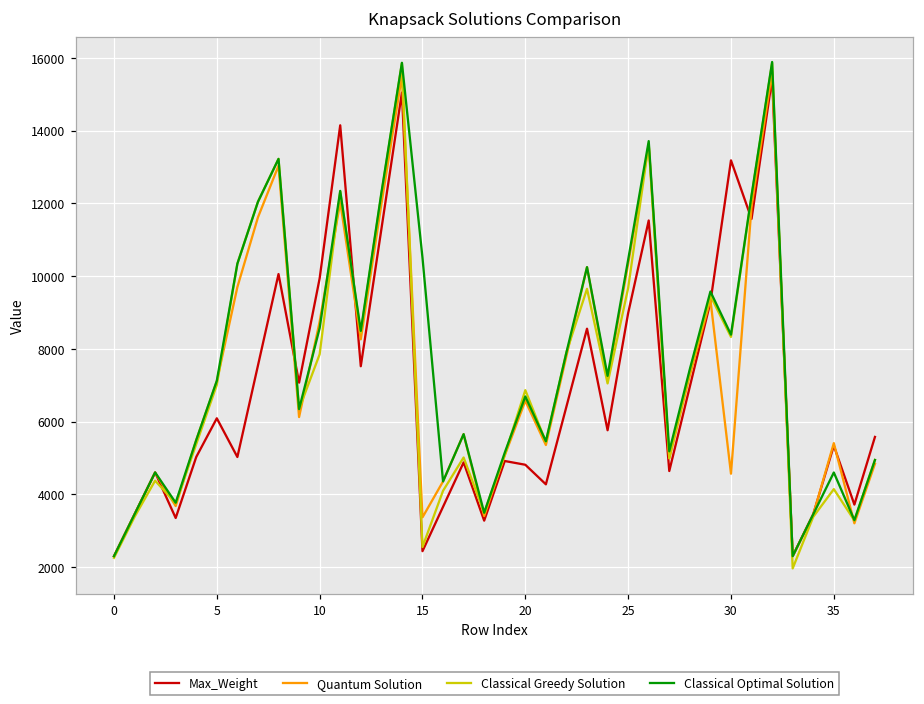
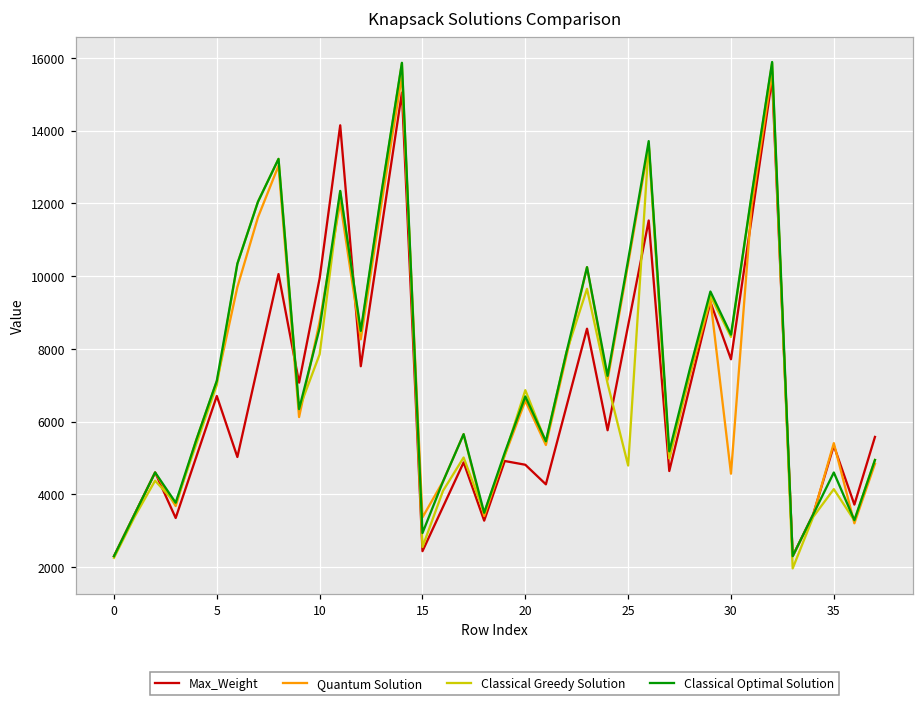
  {
    "Max_Weight": {
-     "5": 6100,
+     "5": 6700,
      "10": 9900,
      "15": 2400,
      "20": 4800,
-     "25": 9000,
-     "30": 13200
+     "25": 8600,
+     "30": 7700
    },
    "Quantum Solution": {
      "10": 8700,
      "15": 3400,
      "20": 6600,
      "25": 10300,
      "30": 4600
    },
    "Classical Greedy Solution": {
      "5": 7000,
      "10": 7900,
      "15": 2600,
      "20": 6900,
-     "25": 9700,
+     "25": 4800,
      "35": 4100
    },
    "Classical Optimal Solution": {
      "10": 8600,
-     "15": 10500,
+     "15": 2900,
      "20": 6700,
      "25": 10400,
      "35": 4600
    }
  }
